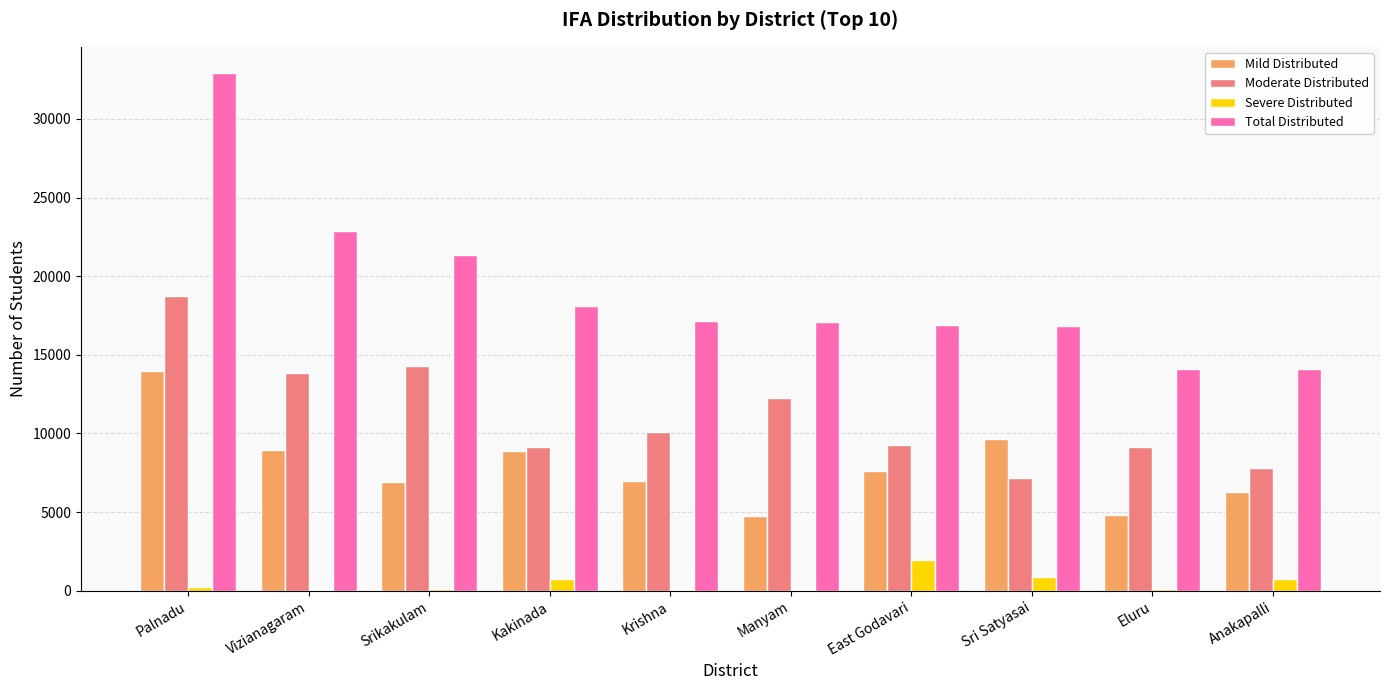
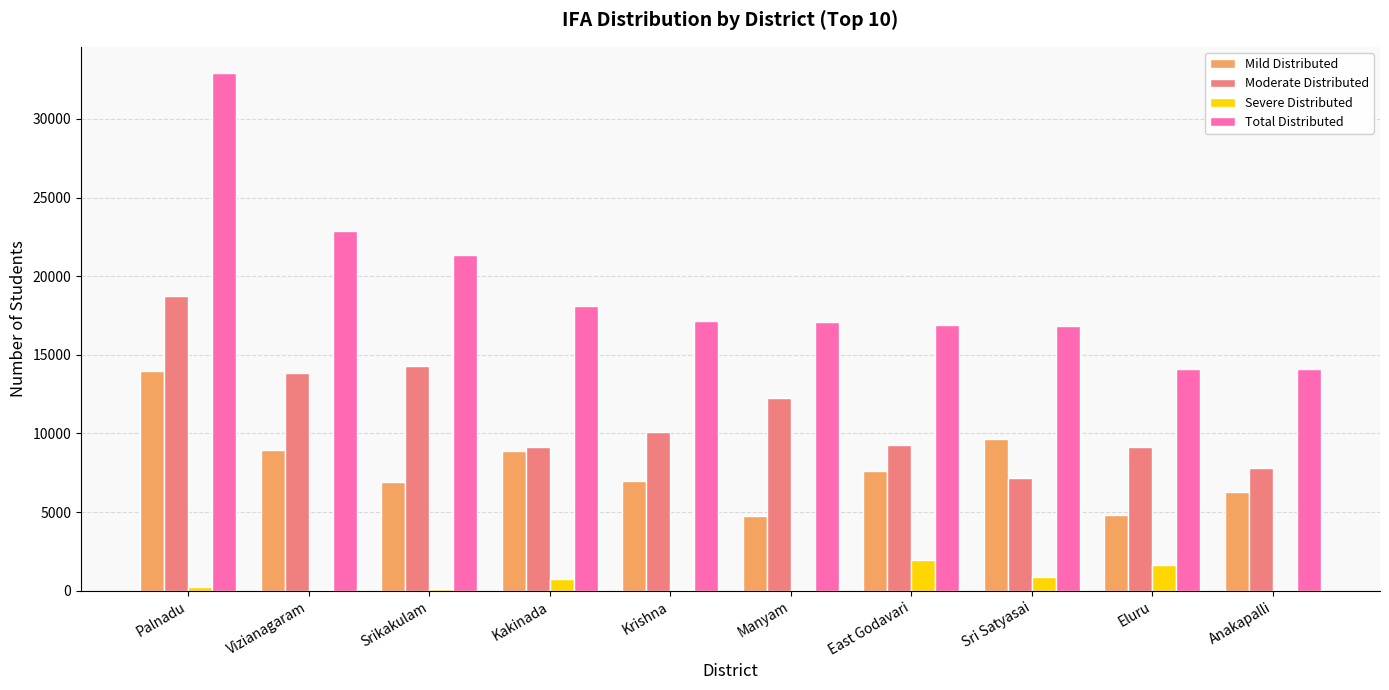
  {
    "Severe Distributed": {
      "Palnadu": 200,
      "Kakinada": 800,
      "East Godavari": 1900,
      "Sri Satyasai": 900,
-     "Eluru": 100,
-     "Anakapalli": 800
+     "Eluru": 1600,
+     "Anakapalli": 0
    }
  }
